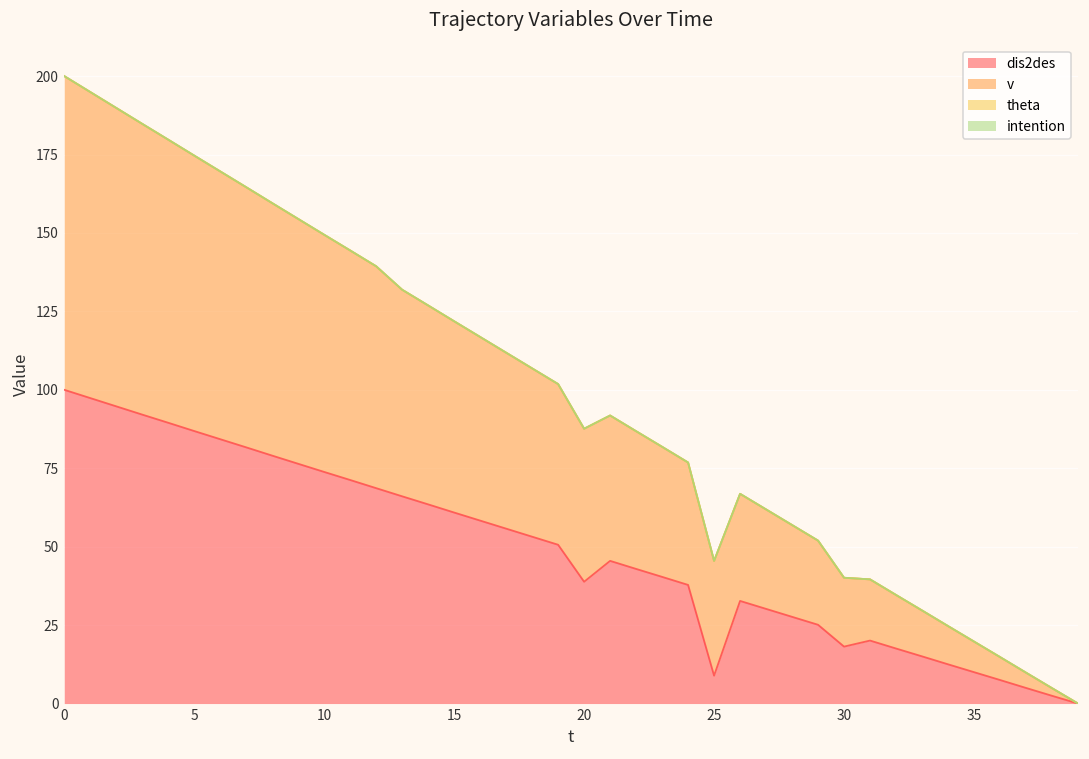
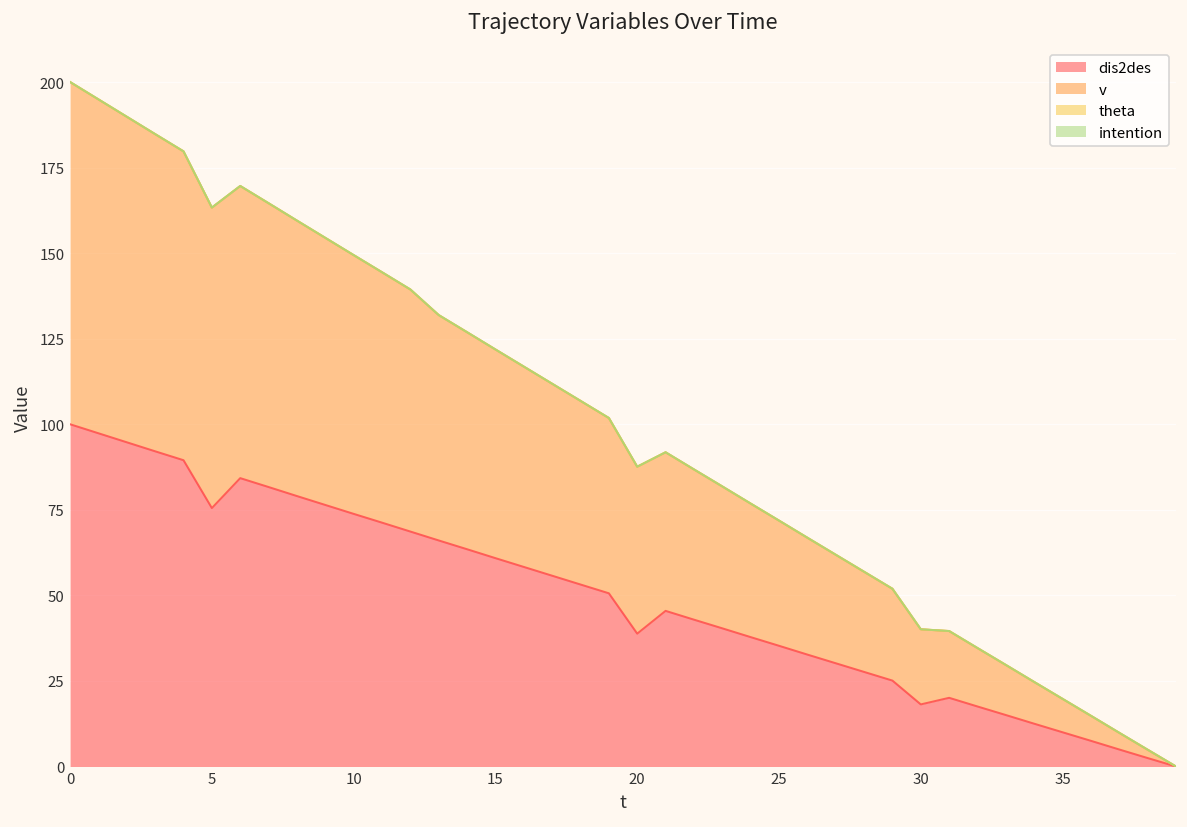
  {
    "dis2des": {
      "0": 100,
-     "5": 87,
+     "5": 76,
      "10": 74,
      "15": 61,
      "20": 39,
-     "25": 9,
+     "25": 35,
      "30": 18,
      "35": 10
    }
  }
